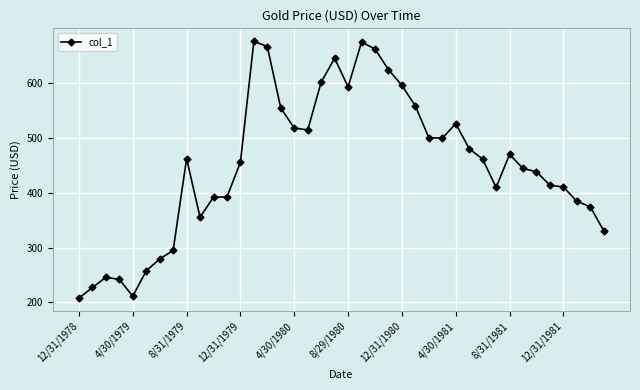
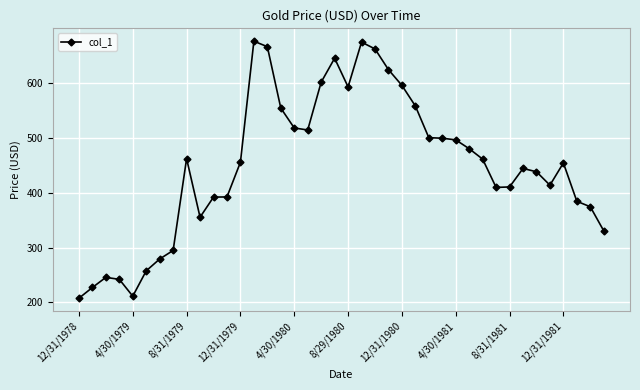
  {
    "12/31/1978": 210,
    "4/30/1979": 210,
    "8/31/1979": 460,
    "12/31/1979": 460,
    "4/30/1980": 520,
    "8/29/1980": 590,
    "12/31/1980": 590,
-   "4/30/1981": 530,
-   "8/31/1981": 470,
-   "12/31/1981": 410
+   "4/30/1981": 500,
+   "8/31/1981": 410,
+   "12/31/1981": 450
  }
